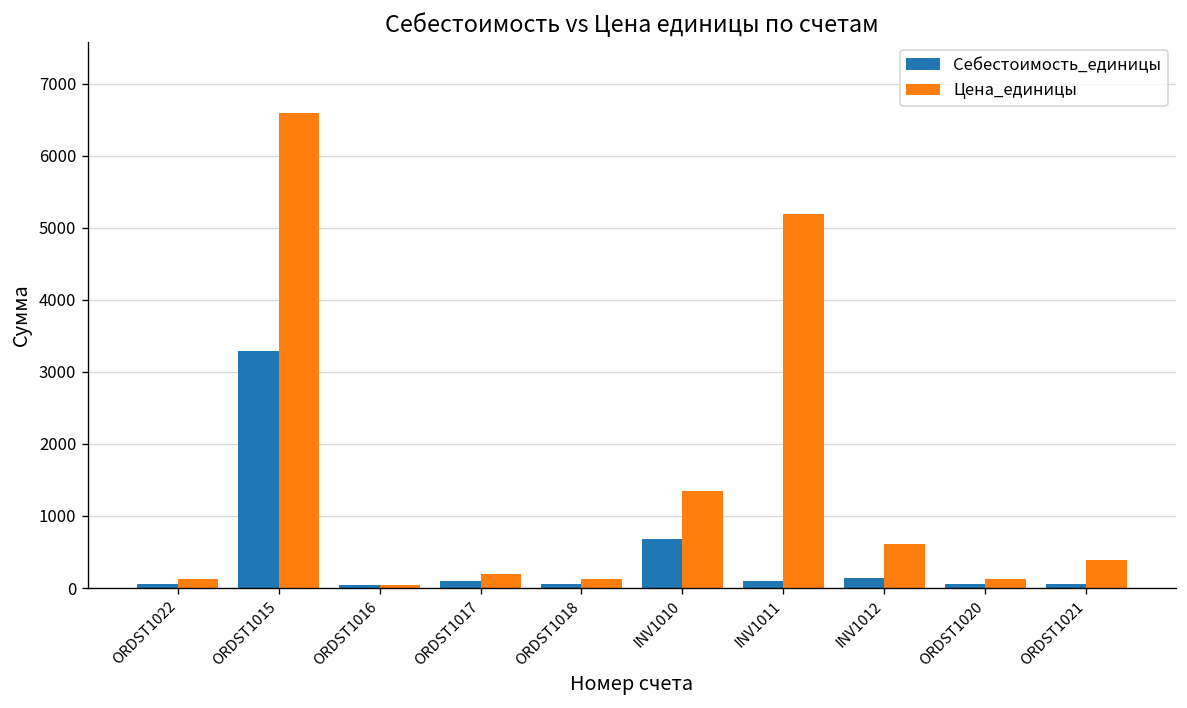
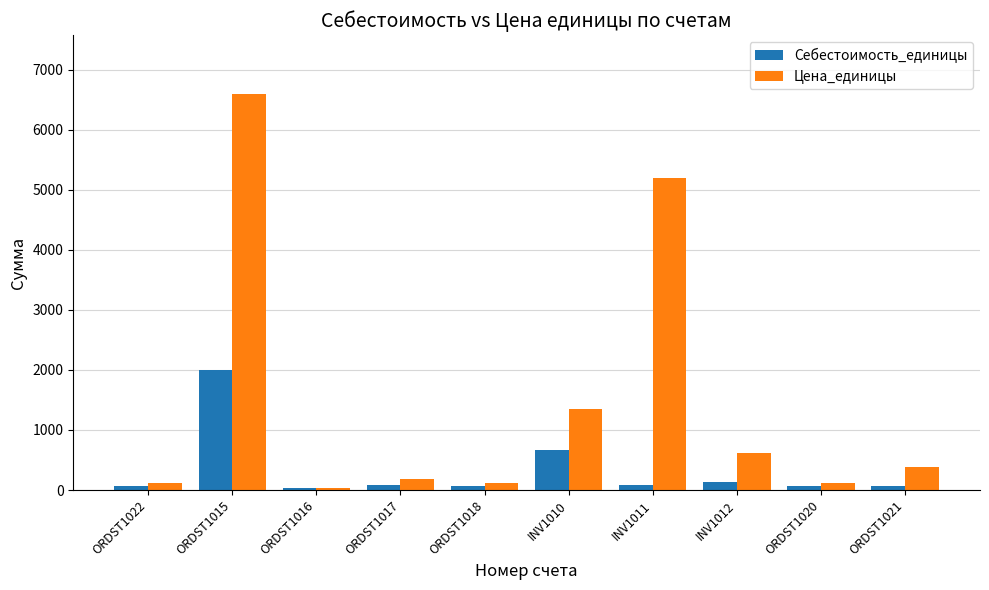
  {
    "Себестоимость_единицы": {
      "ORDST1022": 100,
-     "ORDST1015": 3300,
+     "ORDST1015": 2000,
      "ORDST1017": 100,
      "ORDST1018": 100,
      "INV1010": 700,
      "INV1011": 100,
      "INV1012": 100,
      "ORDST1020": 100,
      "ORDST1021": 100
    },
    "Цена_единицы": {
      "ORDST1022": 100,
      "ORDST1015": 6600,
      "ORDST1017": 200,
      "ORDST1018": 100,
      "INV1010": 1300,
      "INV1011": 5200,
      "INV1012": 600,
      "ORDST1020": 100,
      "ORDST1021": 400
    }
  }
